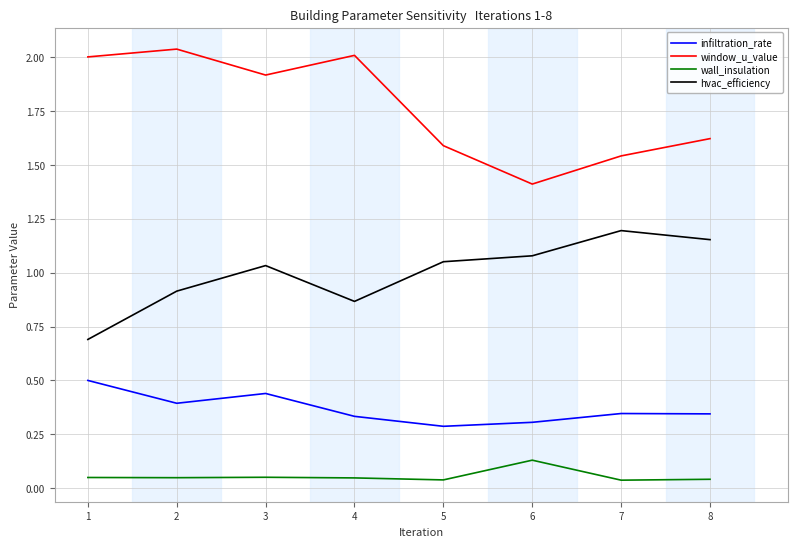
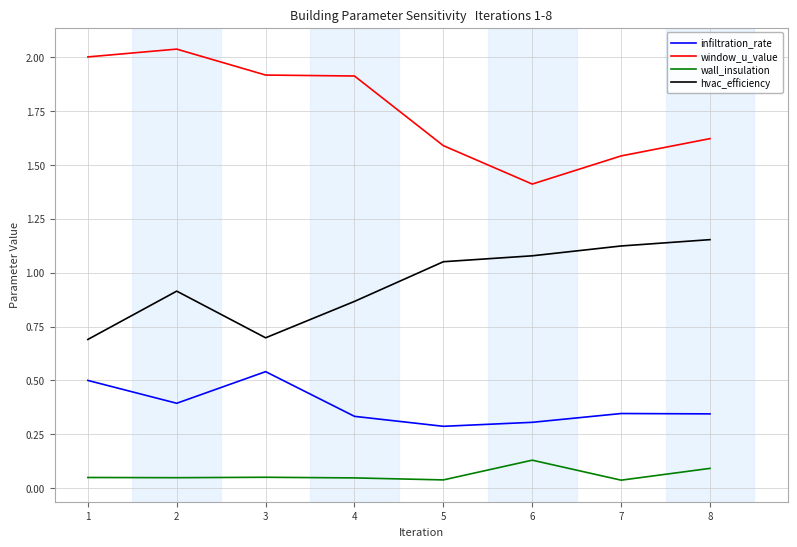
  {
    "infiltration_rate": {
      "1": 0.50,
      "2": 0.39,
-     "3": 0.44,
+     "3": 0.54,
      "4": 0.33,
      "5": 0.29,
      "6": 0.31,
      "7": 0.35,
      "8": 0.34
    },
    "window_u_value": {
      "1": 2.00,
      "2": 2.04,
      "3": 1.92,
-     "4": 2.01,
+     "4": 1.91,
      "5": 1.59,
      "6": 1.41,
      "7": 1.54,
      "8": 1.62
    },
    "wall_insulation": {
      "1": 0.05,
      "2": 0.05,
      "3": 0.05,
      "4": 0.05,
      "5": 0.04,
      "6": 0.13,
      "7": 0.04,
-     "8": 0.04
+     "8": 0.09
    },
    "hvac_efficiency": {
      "1": 0.69,
      "2": 0.91,
-     "3": 1.03,
+     "3": 0.70,
      "4": 0.87,
      "5": 1.05,
      "6": 1.08,
-     "7": 1.19,
+     "7": 1.12,
      "8": 1.15
    }
  }
